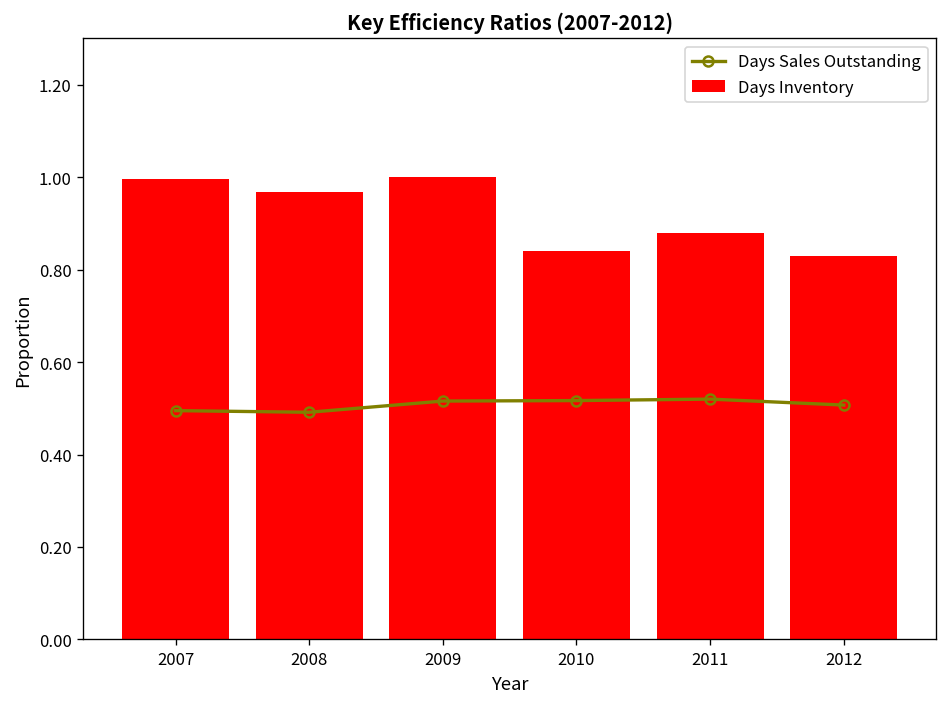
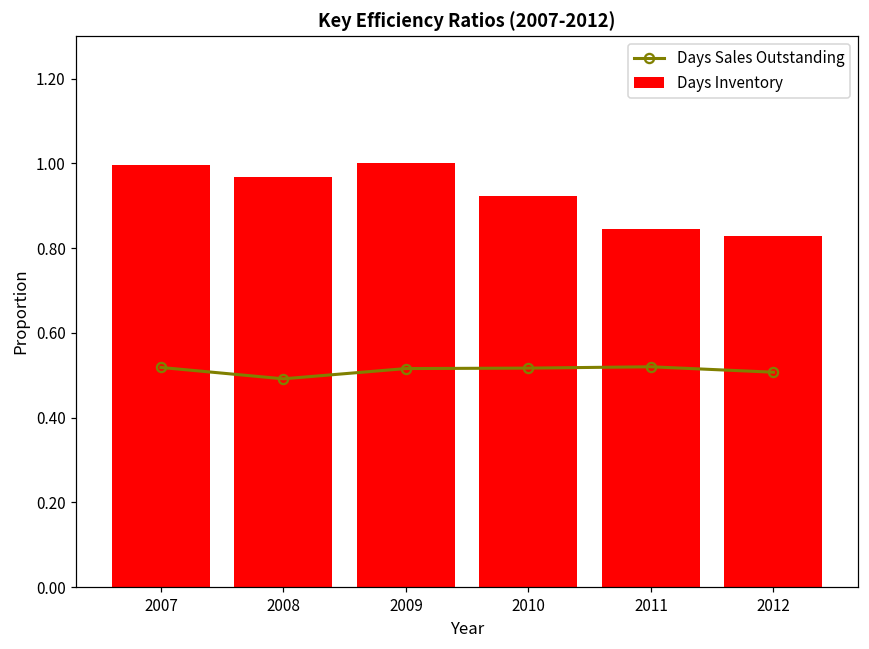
  {
    "Days Inventory": {
      "2007": 1.00,
      "2008": 0.97,
      "2009": 1.00,
-     "2010": 0.84,
-     "2011": 0.88,
+     "2010": 0.92,
+     "2011": 0.84,
      "2012": 0.83
    },
    "Days Sales Outstanding": {
-     "2007": 0.49,
+     "2007": 0.52,
      "2008": 0.49,
      "2009": 0.52,
      "2010": 0.52,
      "2011": 0.52,
      "2012": 0.51
    }
  }
